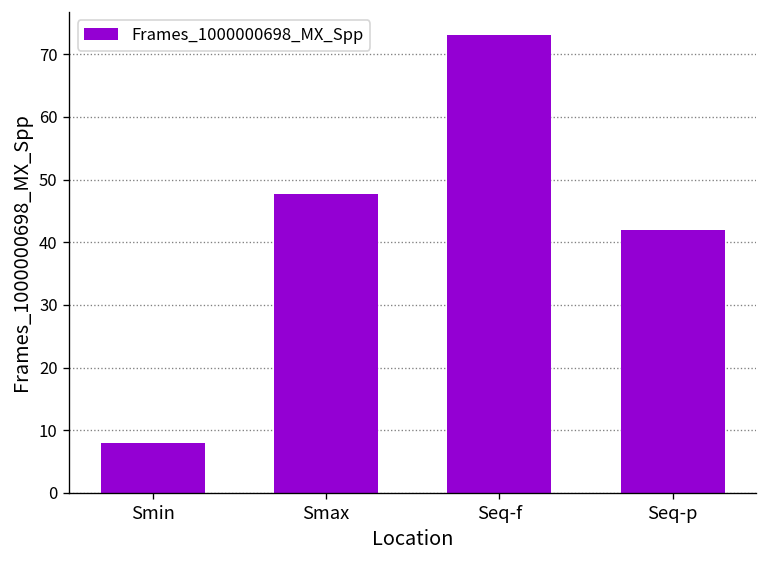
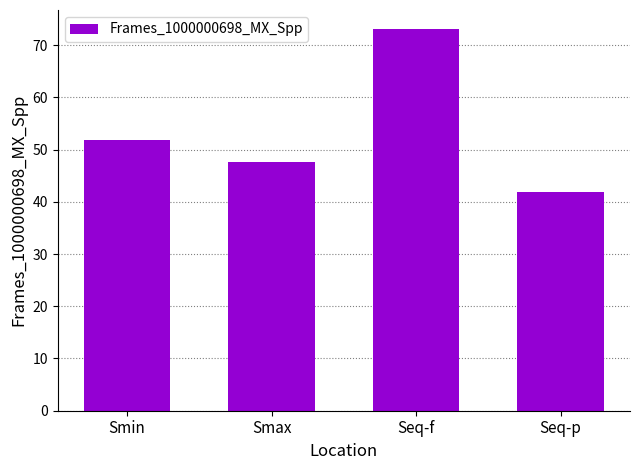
  {
-   "Smin": 8,
+   "Smin": 52,
    "Smax": 48,
    "Seq-f": 73,
    "Seq-p": 42
  }
